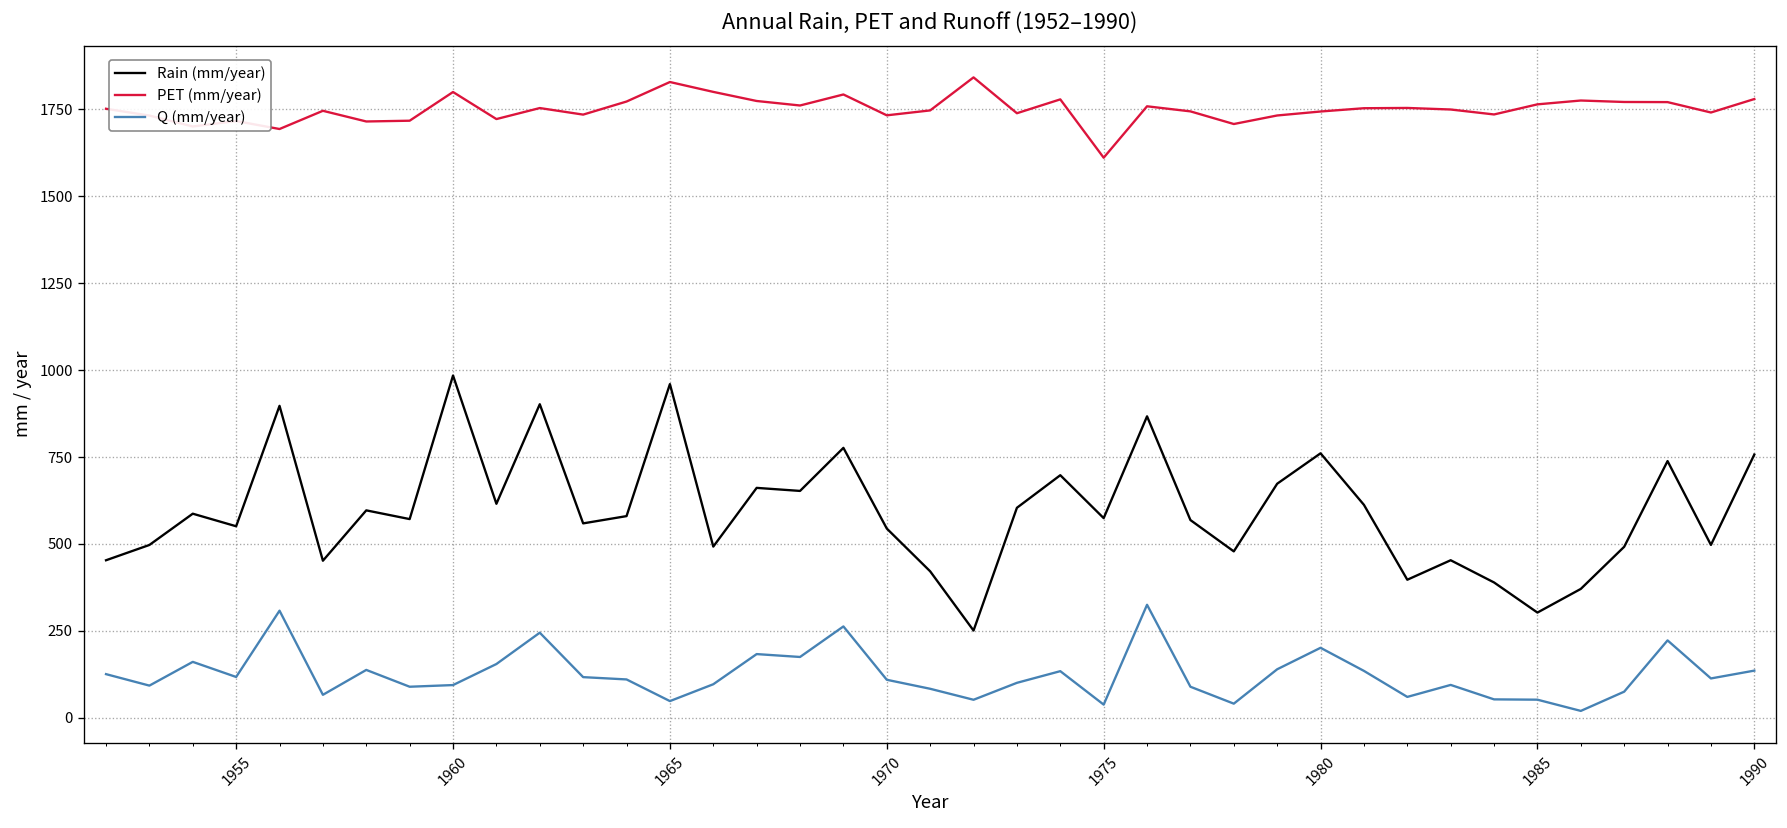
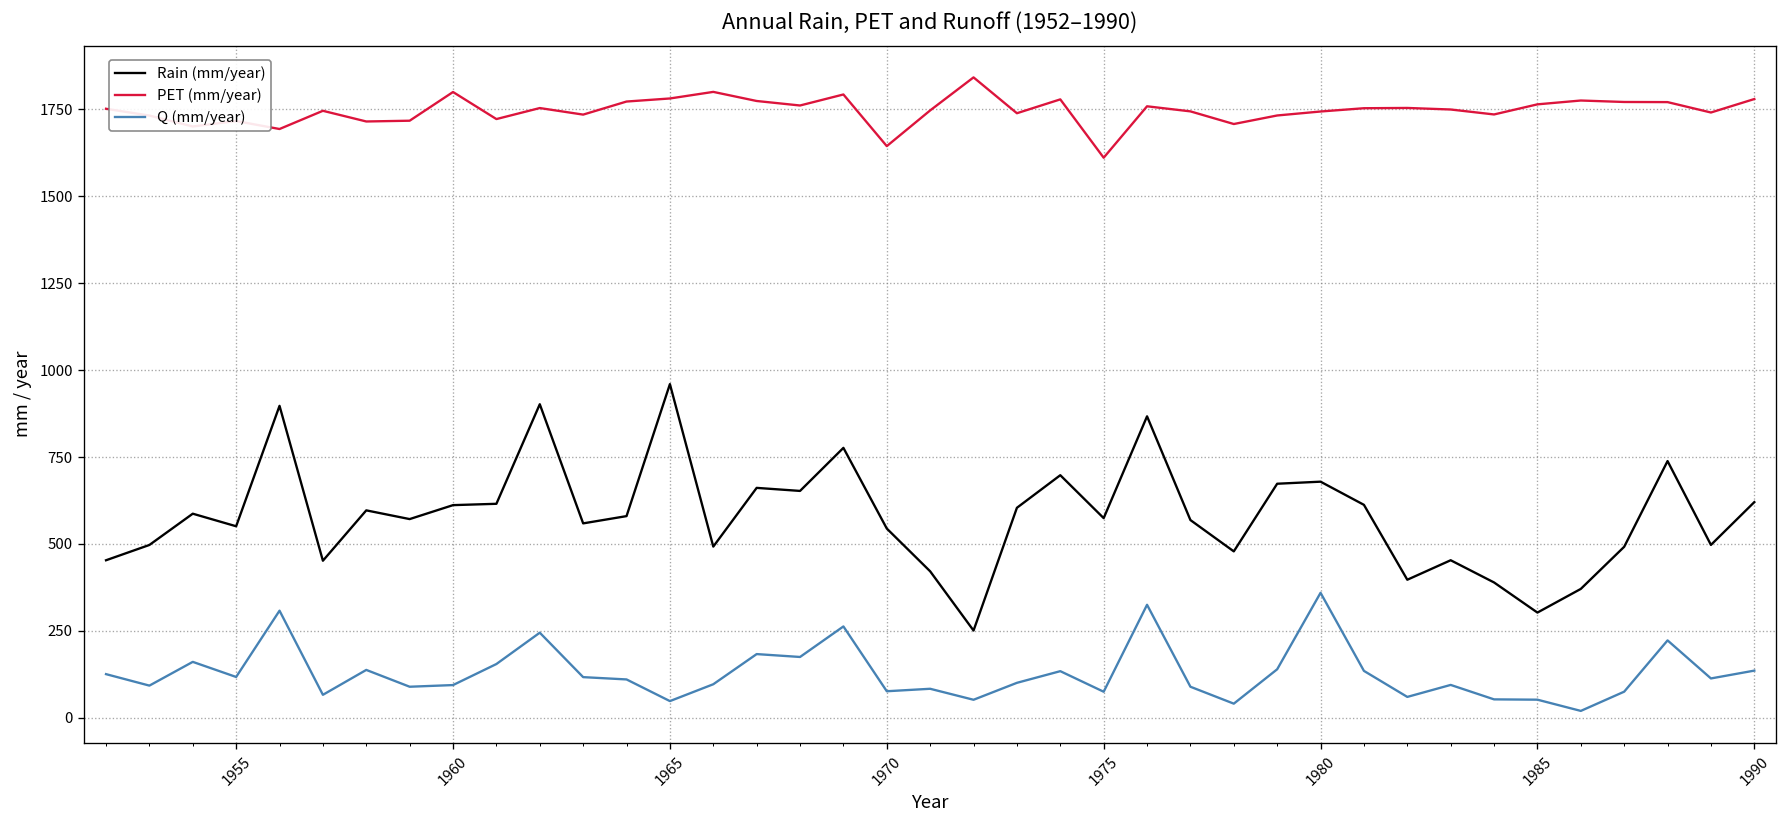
  {
    "Rain (mm/year)": {
      "1955": 550,
-     "1960": 980,
+     "1960": 610,
      "1965": 960,
      "1970": 540,
      "1975": 570,
-     "1980": 760,
+     "1980": 680,
      "1985": 300,
-     "1990": 760
+     "1990": 620
    },
    "PET (mm/year)": {
      "1960": 1800,
-     "1965": 1830,
-     "1970": 1730,
+     "1965": 1780,
+     "1970": 1640,
      "1975": 1610,
      "1980": 1740,
      "1985": 1760,
      "1990": 1780
    },
    "Q (mm/year)": {
      "1955": 120,
      "1960": 90,
      "1965": 50,
-     "1970": 110,
-     "1975": 40,
-     "1980": 200,
+     "1970": 80,
+     "1975": 80,
+     "1980": 360,
      "1985": 50,
      "1990": 140
    }
  }
